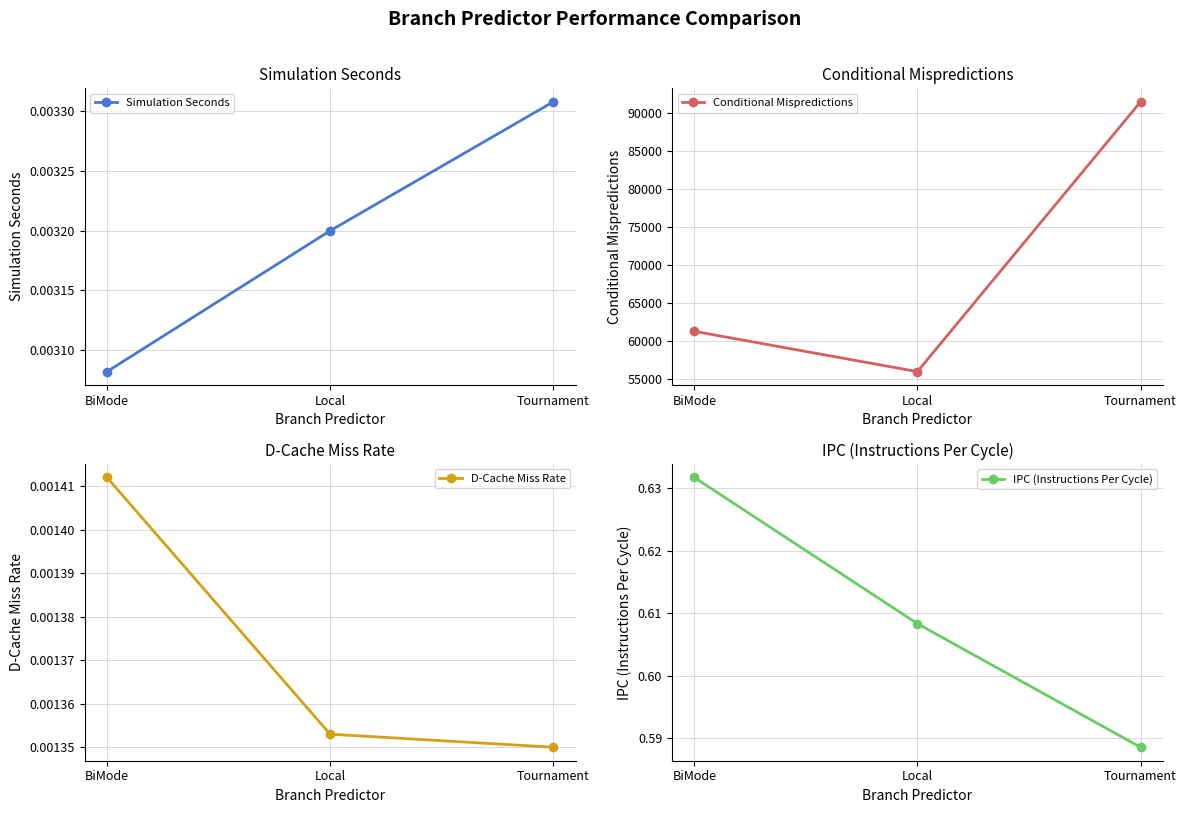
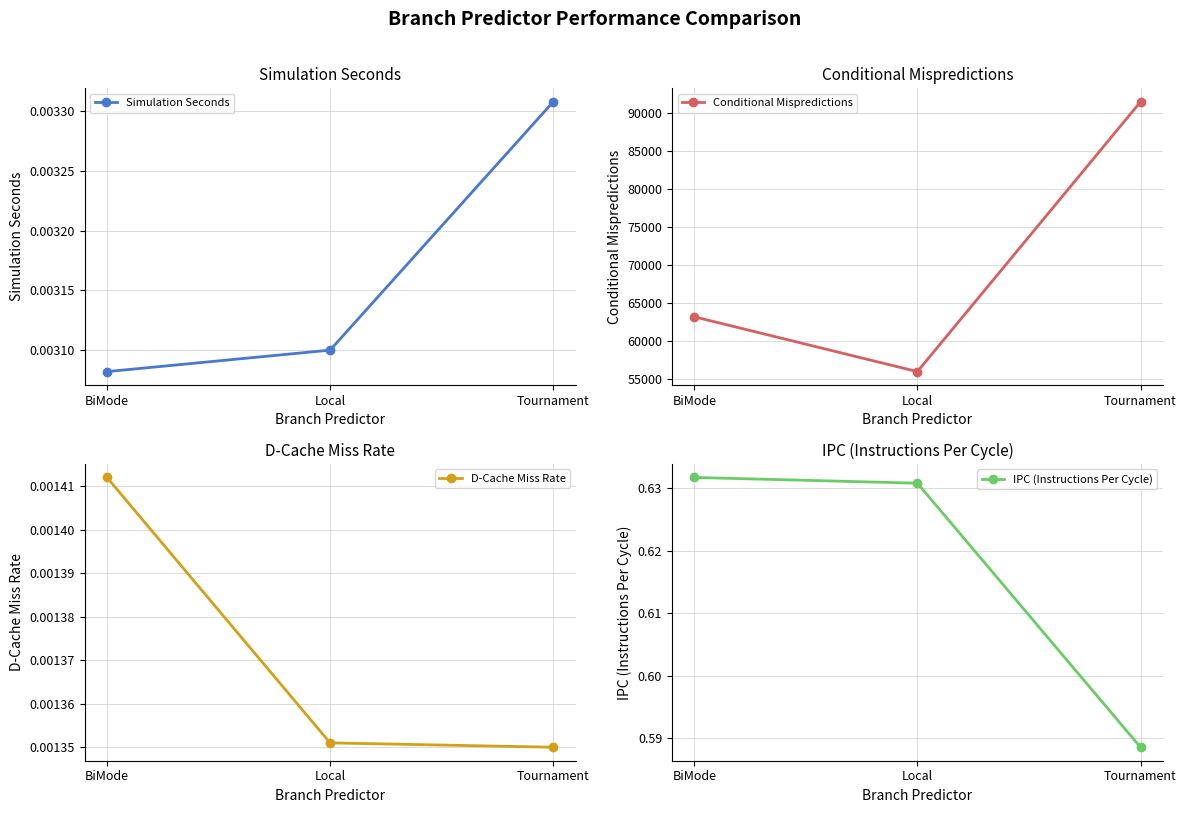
  {
    "Simulation Seconds": {
      "BiMode": 0.003082,
-     "Local": 0.0032,
+     "Local": 0.0031,
      "Tournament": 0.003308
    },
    "Conditional Mispredictions": {
-     "BiMode": 61000,
+     "BiMode": 63000,
      "Local": 56000,
      "Tournament": 91000
    },
    "D-Cache Miss Rate": {
      "BiMode": 0.001412,
-     "Local": 0.001353,
+     "Local": 0.001351,
      "Tournament": 0.001350
    },
    "IPC (Instructions Per Cycle)": {
      "BiMode": 0.632,
-     "Local": 0.608,
+     "Local": 0.631,
      "Tournament": 0.589
    }
  }
